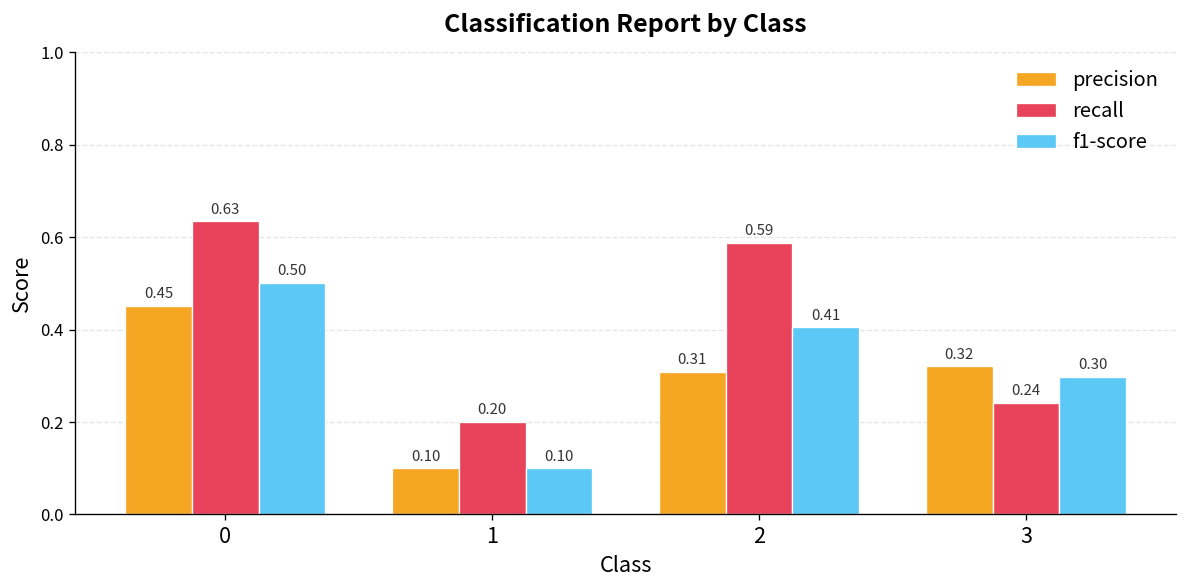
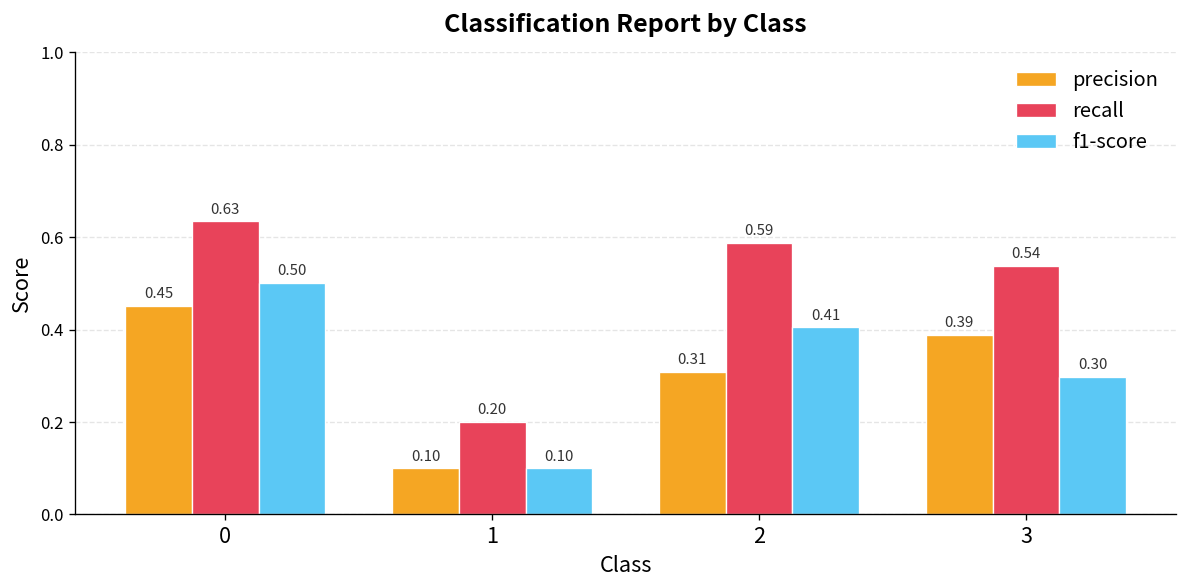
  {
    "precision": {
      "0": 0.45,
      "1": 0.10,
      "2": 0.31,
-     "3": 0.32
+     "3": 0.39
    },
    "recall": {
      "0": 0.63,
      "1": 0.20,
      "2": 0.59,
-     "3": 0.24
+     "3": 0.54
    },
    "f1-score": {
      "0": 0.50,
      "1": 0.10,
      "2": 0.41,
      "3": 0.30
    }
  }
